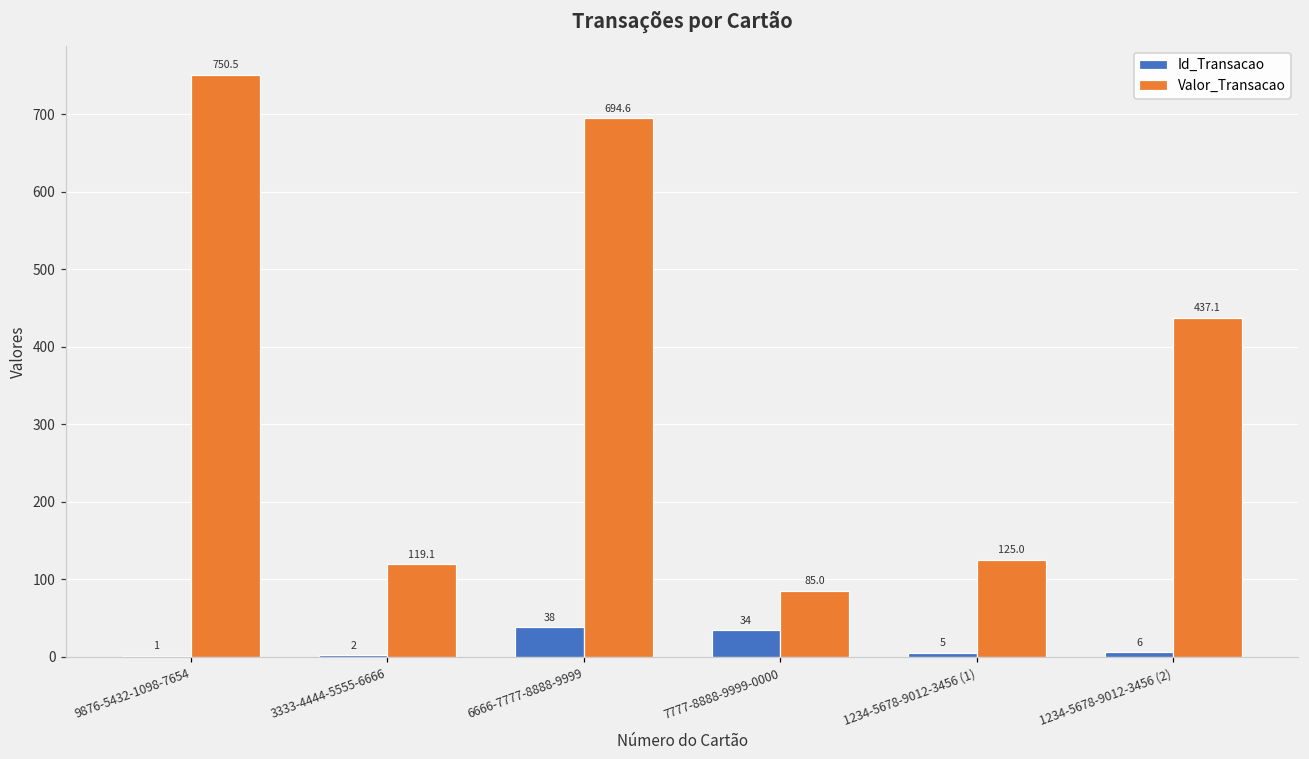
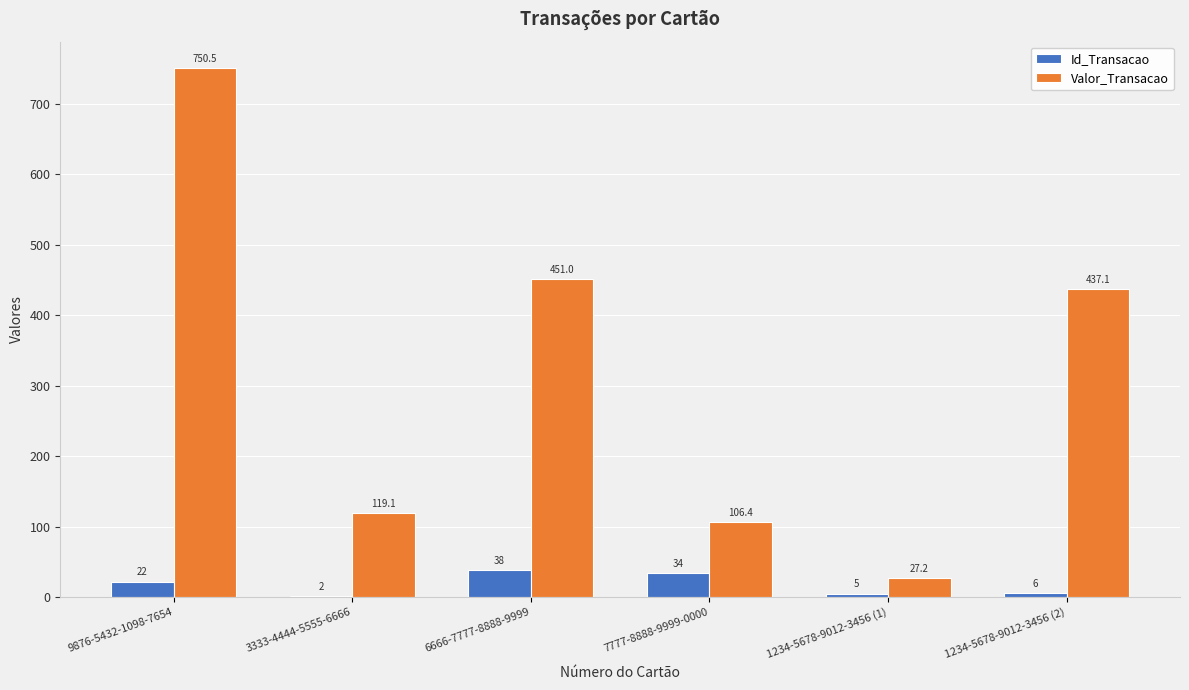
  {
    "Id_Transacao": {
-     "9876-5432-1098-7654": 1,
+     "9876-5432-1098-7654": 22,
      "3333-4444-5555-6666": 2,
      "6666-7777-8888-9999": 38,
      "7777-8888-9999-0000": 34,
      "1234-5678-9012-3456 (1)": 5,
      "1234-5678-9012-3456 (2)": 6
    },
    "Valor_Transacao": {
      "9876-5432-1098-7654": 750.5,
      "3333-4444-5555-6666": 119.1,
-     "6666-7777-8888-9999": 694.6,
-     "7777-8888-9999-0000": 85.0,
-     "1234-5678-9012-3456 (1)": 125.0,
+     "6666-7777-8888-9999": 451.0,
+     "7777-8888-9999-0000": 106.4,
+     "1234-5678-9012-3456 (1)": 27.2,
      "1234-5678-9012-3456 (2)": 437.1
    }
  }
